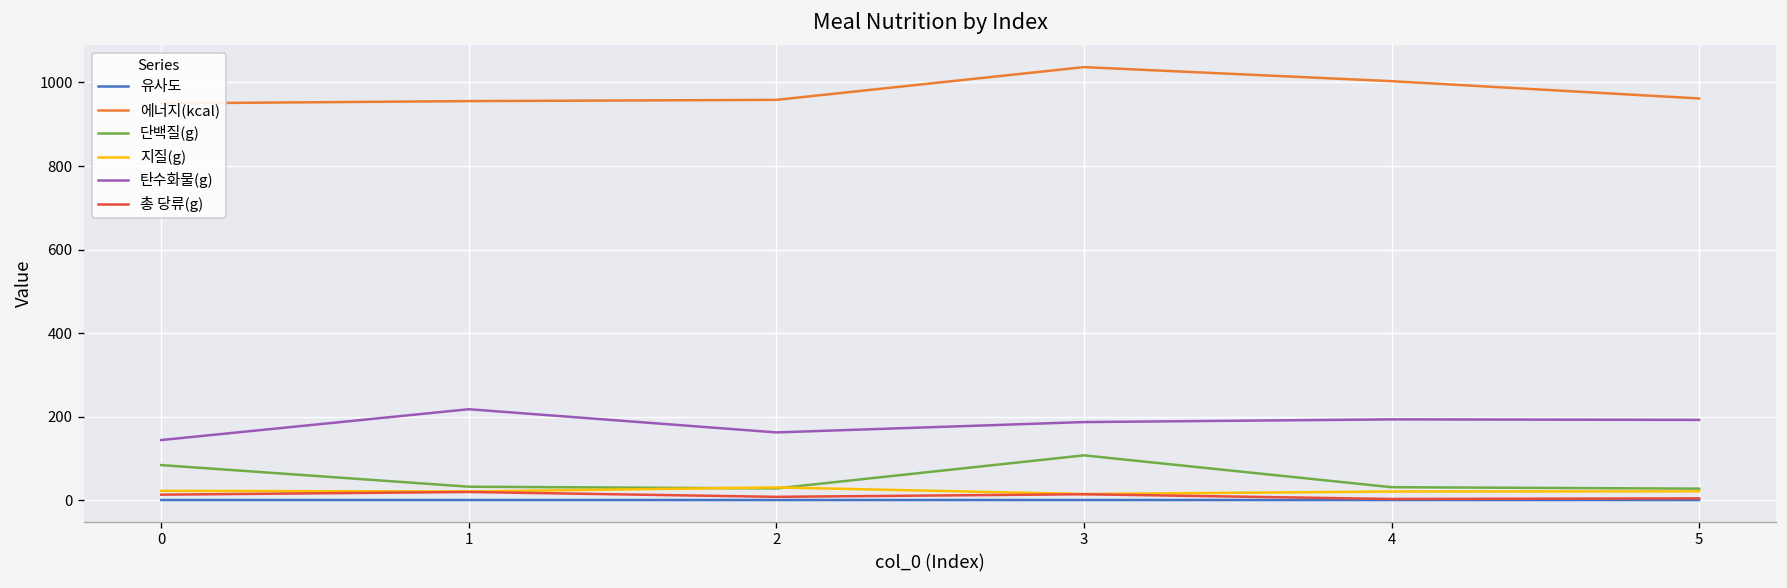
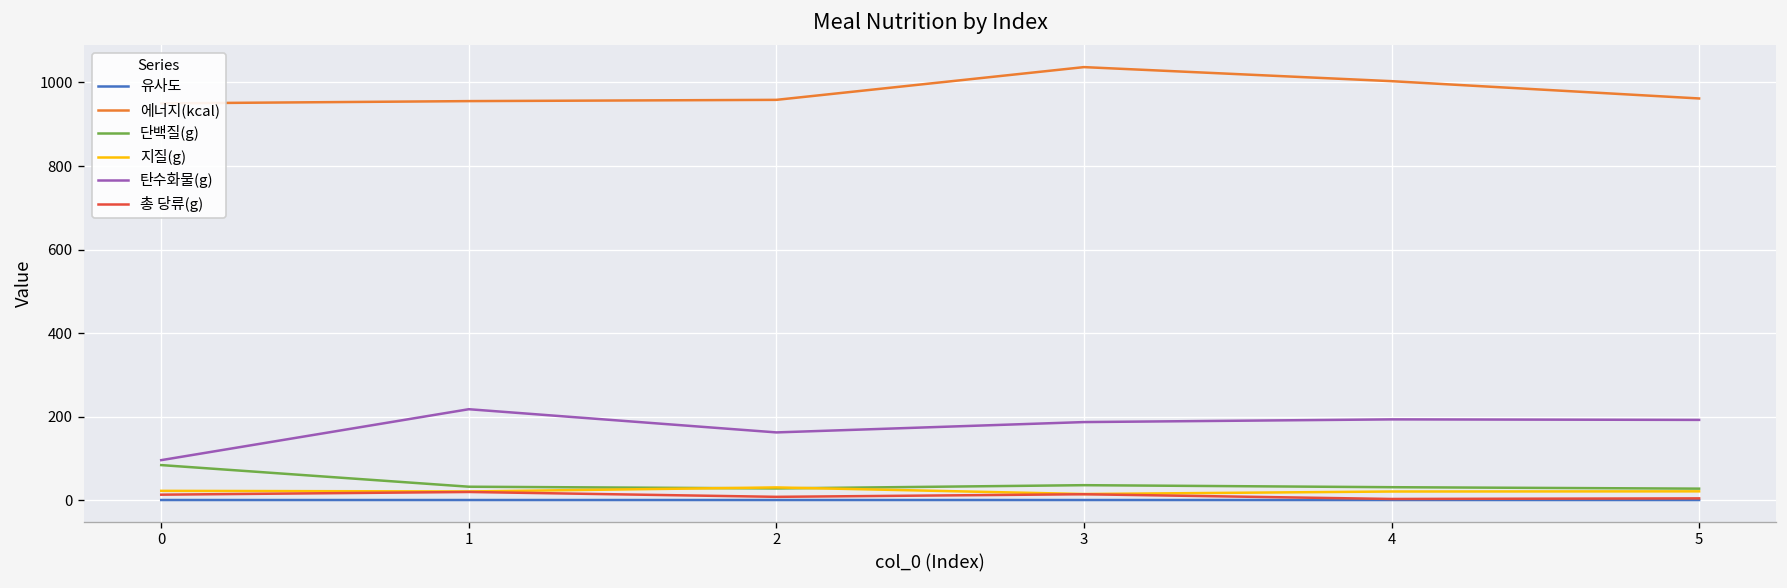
  {
    "유사도": {
      "0": 0,
      "1": 0,
      "2": 0,
      "3": 0
    },
    "단백질(g)": {
      "0": 80,
      "1": 30,
-     "3": 110,
+     "3": 40,
      "4": 30
    },
    "지질(g)": {
      "0": 20,
      "4": 20
    },
    "탄수화물(g)": {
-     "0": 140,
+     "0": 100,
      "1": 220,
      "2": 160,
      "3": 190,
      "4": 190,
      "5": 190
    }
  }
